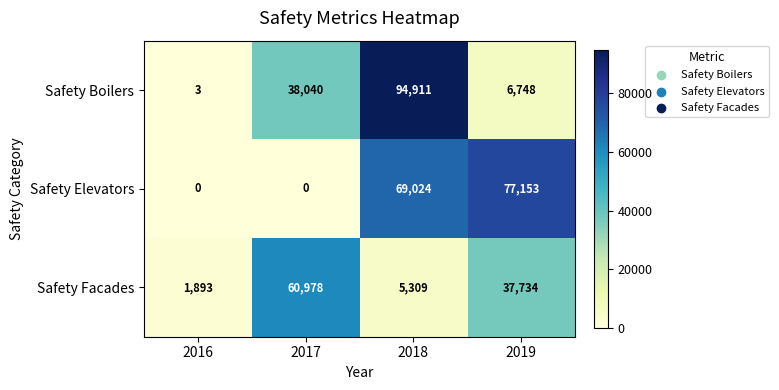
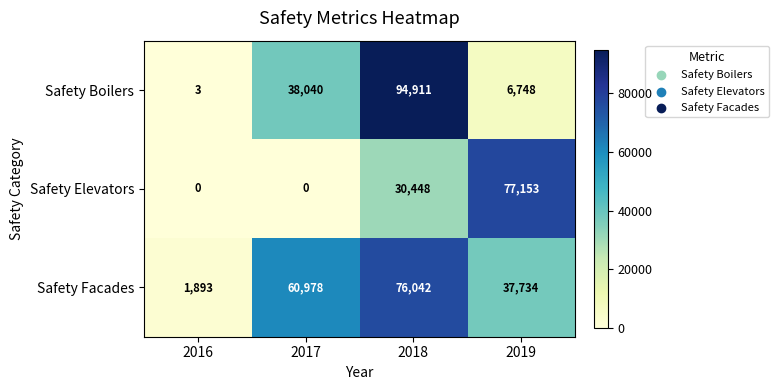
  {
    "Safety Boilers": {
      "2016": "3",
      "2017": "38,040",
      "2018": "94,911",
      "2019": "6,748"
    },
    "Safety Elevators": {
      "2016": "0",
      "2017": "0",
-     "2018": "69,024",
+     "2018": "30,448",
      "2019": "77,153"
    },
    "Safety Facades": {
      "2016": "1,893",
      "2017": "60,978",
-     "2018": "5,309",
+     "2018": "76,042",
      "2019": "37,734"
    }
  }
